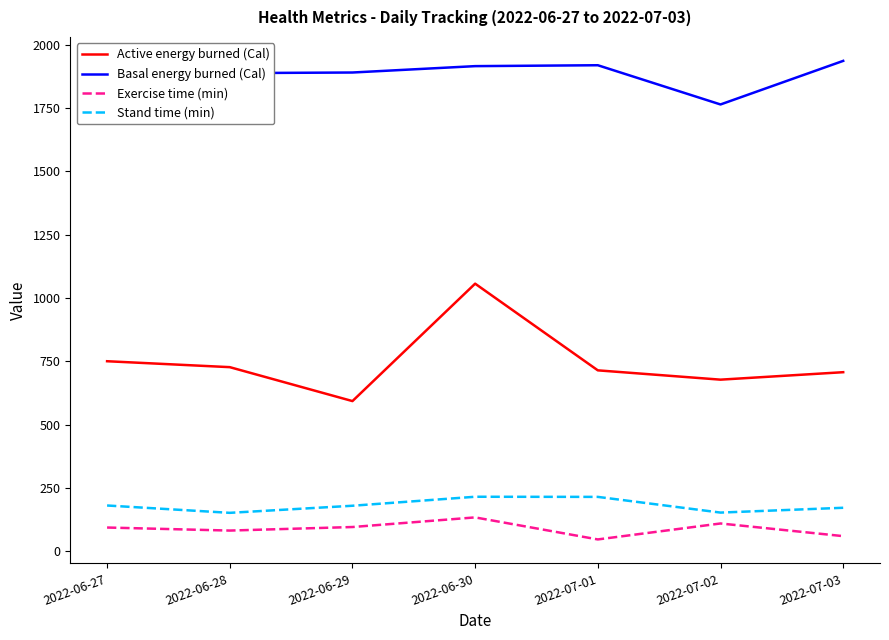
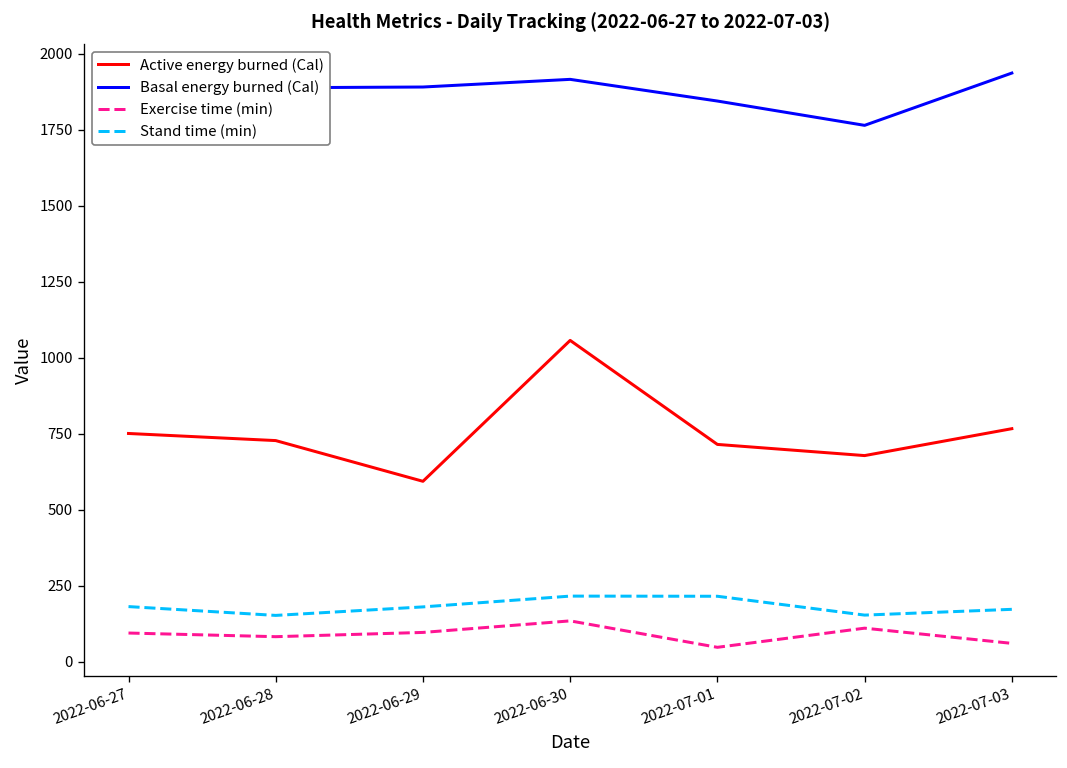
  {
    "Active energy burned (Cal)": {
      "2022-06-27": 750,
      "2022-06-28": 730,
      "2022-06-29": 590,
      "2022-06-30": 1060,
      "2022-07-01": 710,
      "2022-07-02": 680,
-     "2022-07-03": 710
+     "2022-07-03": 770
    },
    "Basal energy burned (Cal)": {
      "2022-06-29": 1890,
      "2022-06-30": 1920,
-     "2022-07-01": 1920,
+     "2022-07-01": 1840,
      "2022-07-02": 1760,
      "2022-07-03": 1940
    },
    "Exercise time (min)": {
      "2022-06-27": 90,
      "2022-06-28": 80,
      "2022-06-29": 100,
      "2022-06-30": 130,
      "2022-07-01": 50,
      "2022-07-02": 110,
      "2022-07-03": 60
    },
    "Stand time (min)": {
      "2022-06-27": 180,
      "2022-06-28": 150,
      "2022-06-29": 180,
      "2022-06-30": 220,
      "2022-07-01": 220,
      "2022-07-02": 150,
      "2022-07-03": 170
    }
  }
